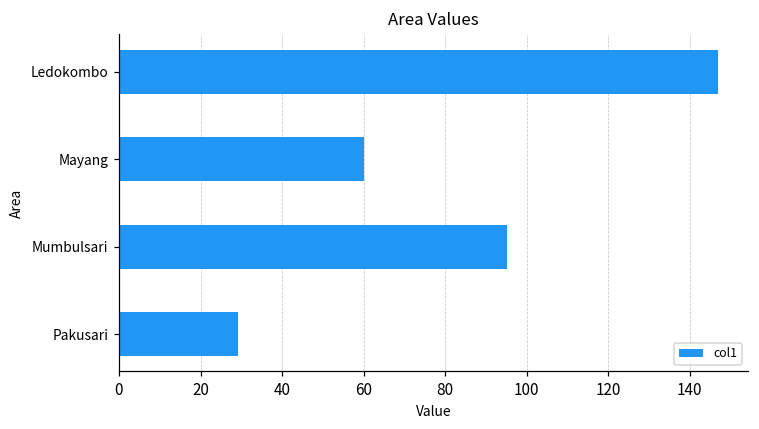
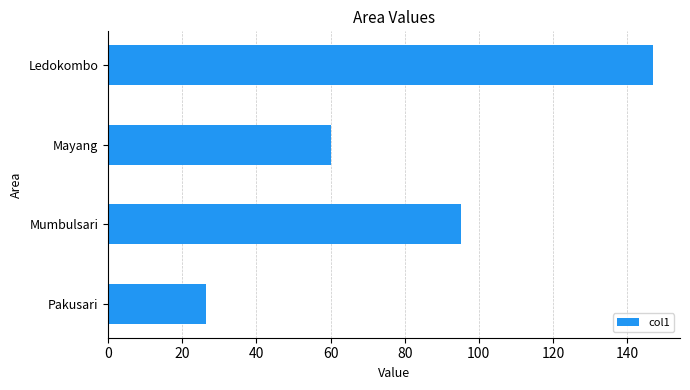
  {
    "Ledokombo": 147,
    "Mayang": 60,
    "Mumbulsari": 95,
-   "Pakusari": 29
+   "Pakusari": 26
  }
